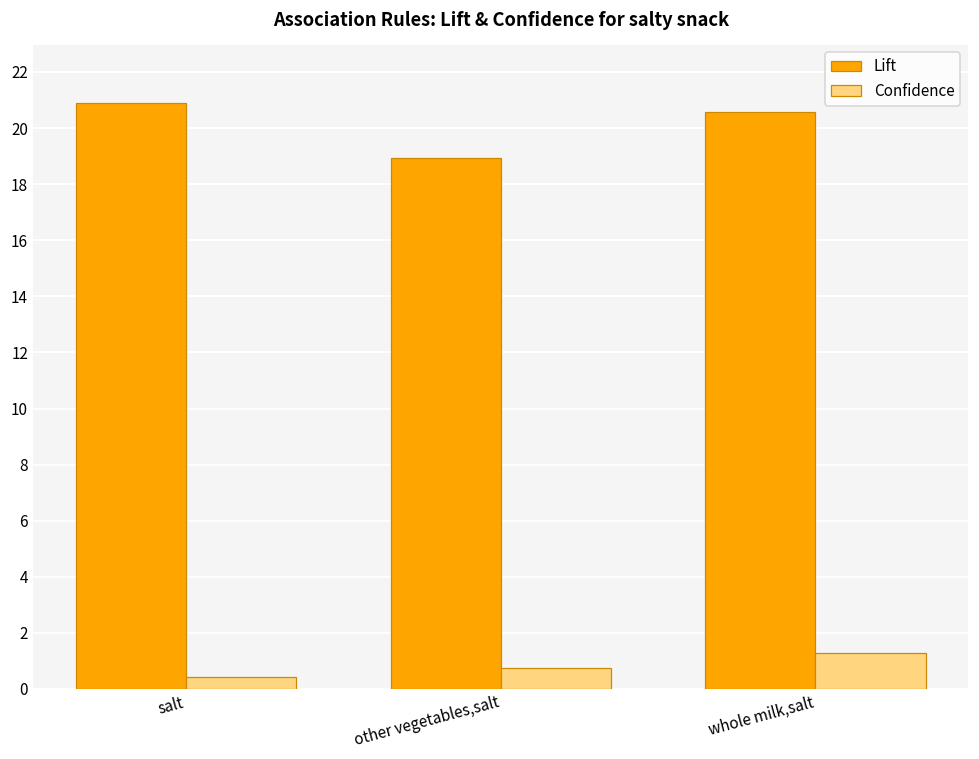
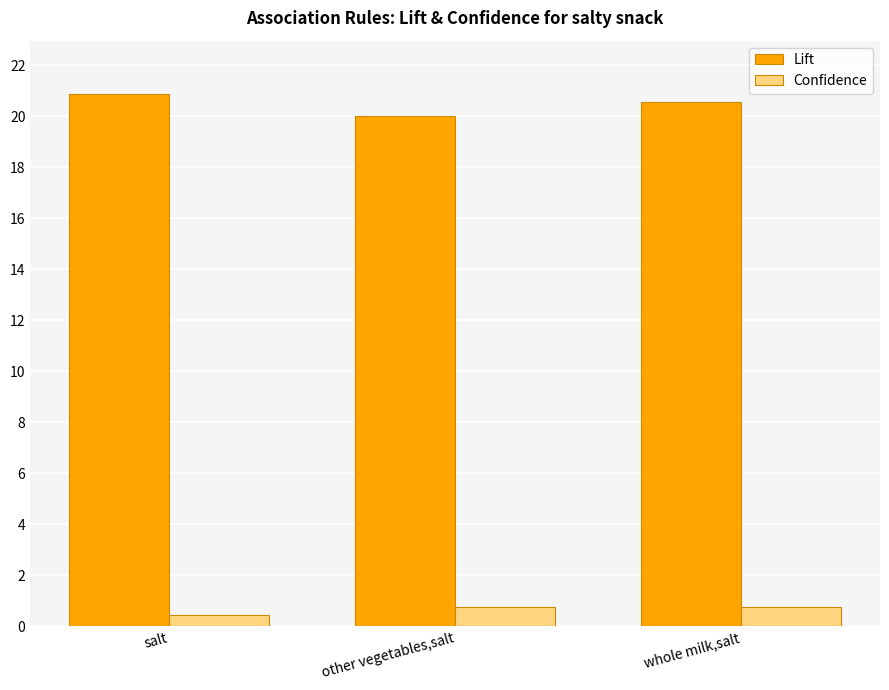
  {
    "Lift": {
      "salt": 20.9,
-     "other vegetables,salt": 18.9,
+     "other vegetables,salt": 20.0,
      "whole milk,salt": 20.6
    },
    "Confidence": {
      "salt": 0.4,
      "other vegetables,salt": 0.8,
-     "whole milk,salt": 1.3
+     "whole milk,salt": 0.7
    }
  }
